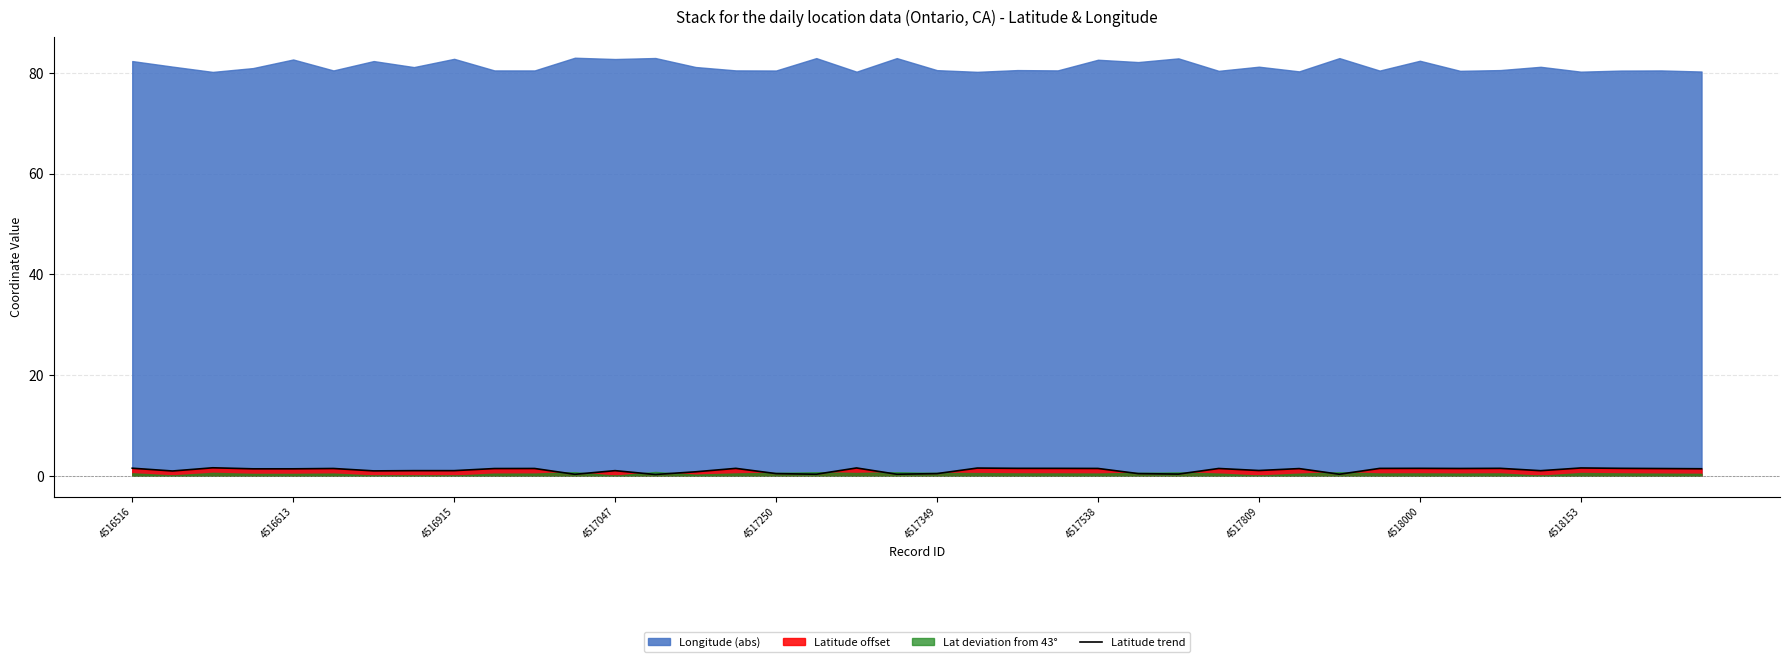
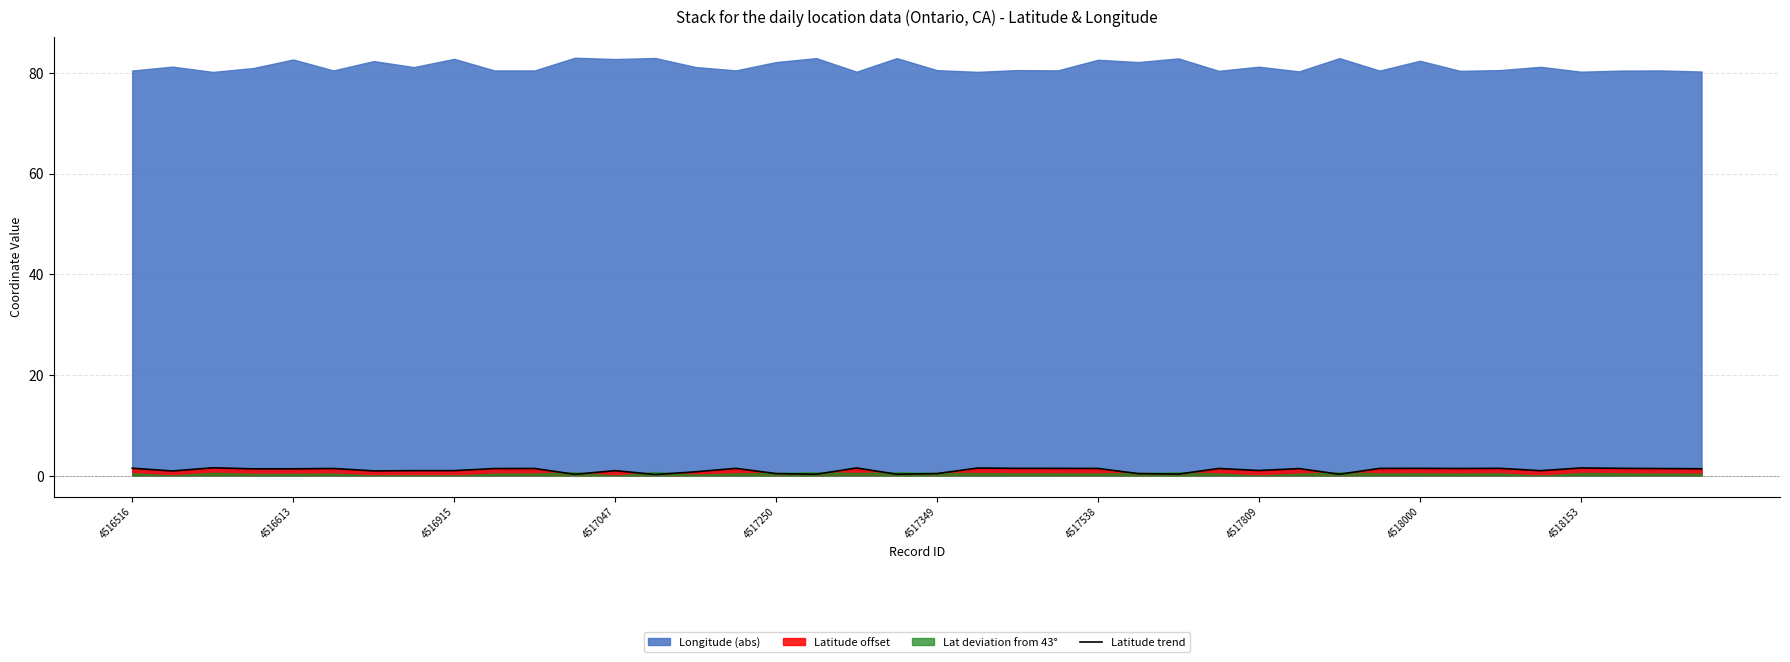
  {
    "Longitude (abs)": {
-     "4516516": 82,
+     "4516516": 80,
      "4516613": 83,
      "4516915": 83,
      "4517047": 83,
-     "4517250": 80,
+     "4517250": 82,
      "4517349": 81,
      "4517538": 83,
      "4517809": 81,
      "4518000": 82,
      "4518153": 80
    },
    "Latitude offset": {
      "4516516": 1,
      "4516613": 1,
      "4516915": 1,
      "4517047": 1,
      "4517538": 1,
      "4517809": 1,
      "4518000": 1,
      "4518153": 2
    },
    "Lat deviation from 43°": {
      "4518153": 1
    }
  }
